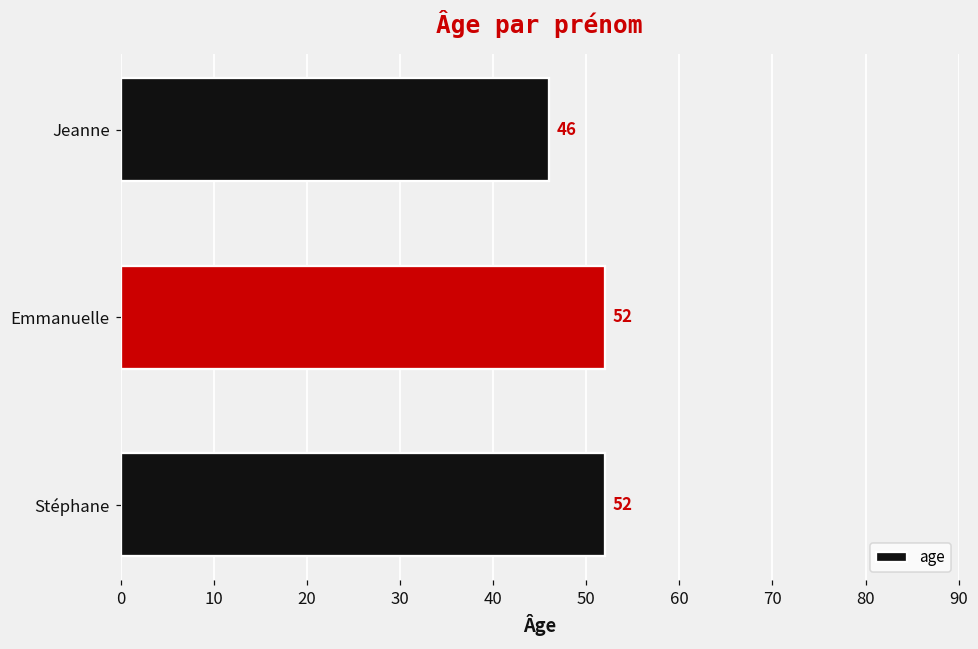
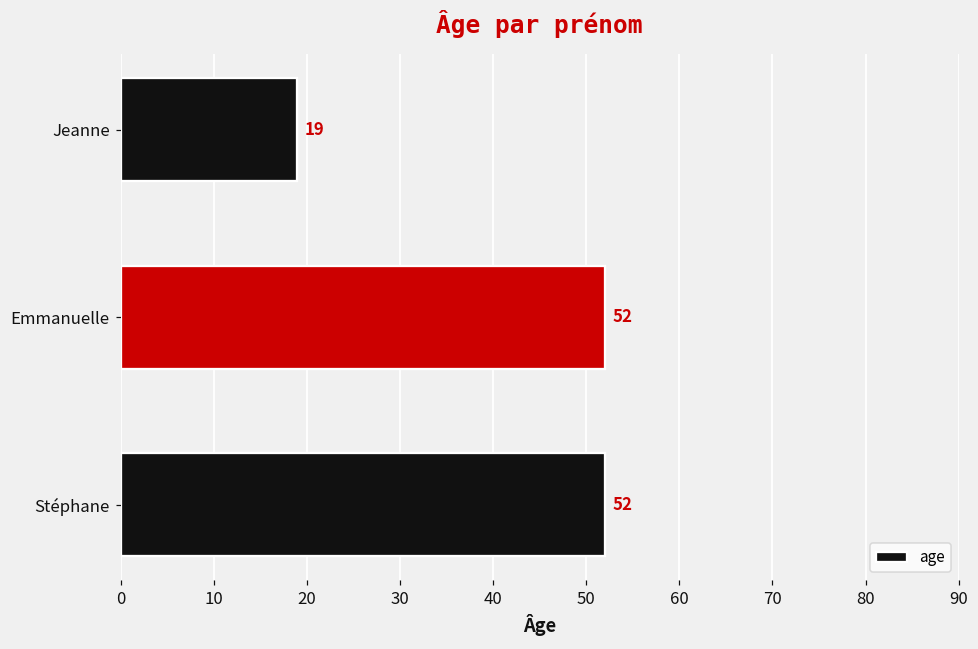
  {
-   "Jeanne": 46,
+   "Jeanne": 19,
    "Emmanuelle": 52,
    "Stéphane": 52
  }
